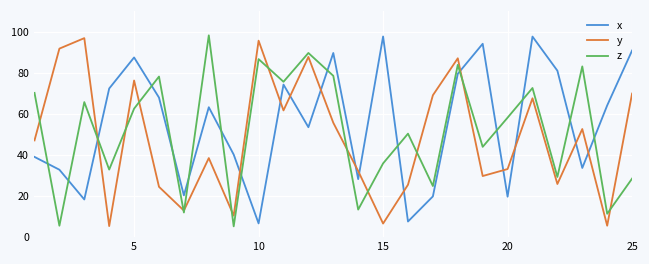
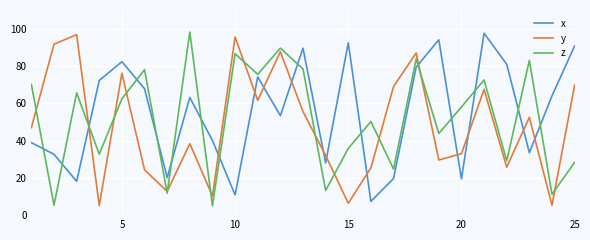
  {
    "x": {
-     "5": 87,
-     "10": 6,
-     "15": 98,
+     "5": 82,
+     "10": 11,
+     "15": 92,
      "20": 19,
      "25": 91
    },
    "y": {
      "5": 76,
      "10": 96,
      "15": 6,
      "20": 33,
      "25": 70
    },
    "z": {
      "5": 62,
      "10": 87,
      "15": 36,
      "20": 58,
      "25": 28
    }
  }
